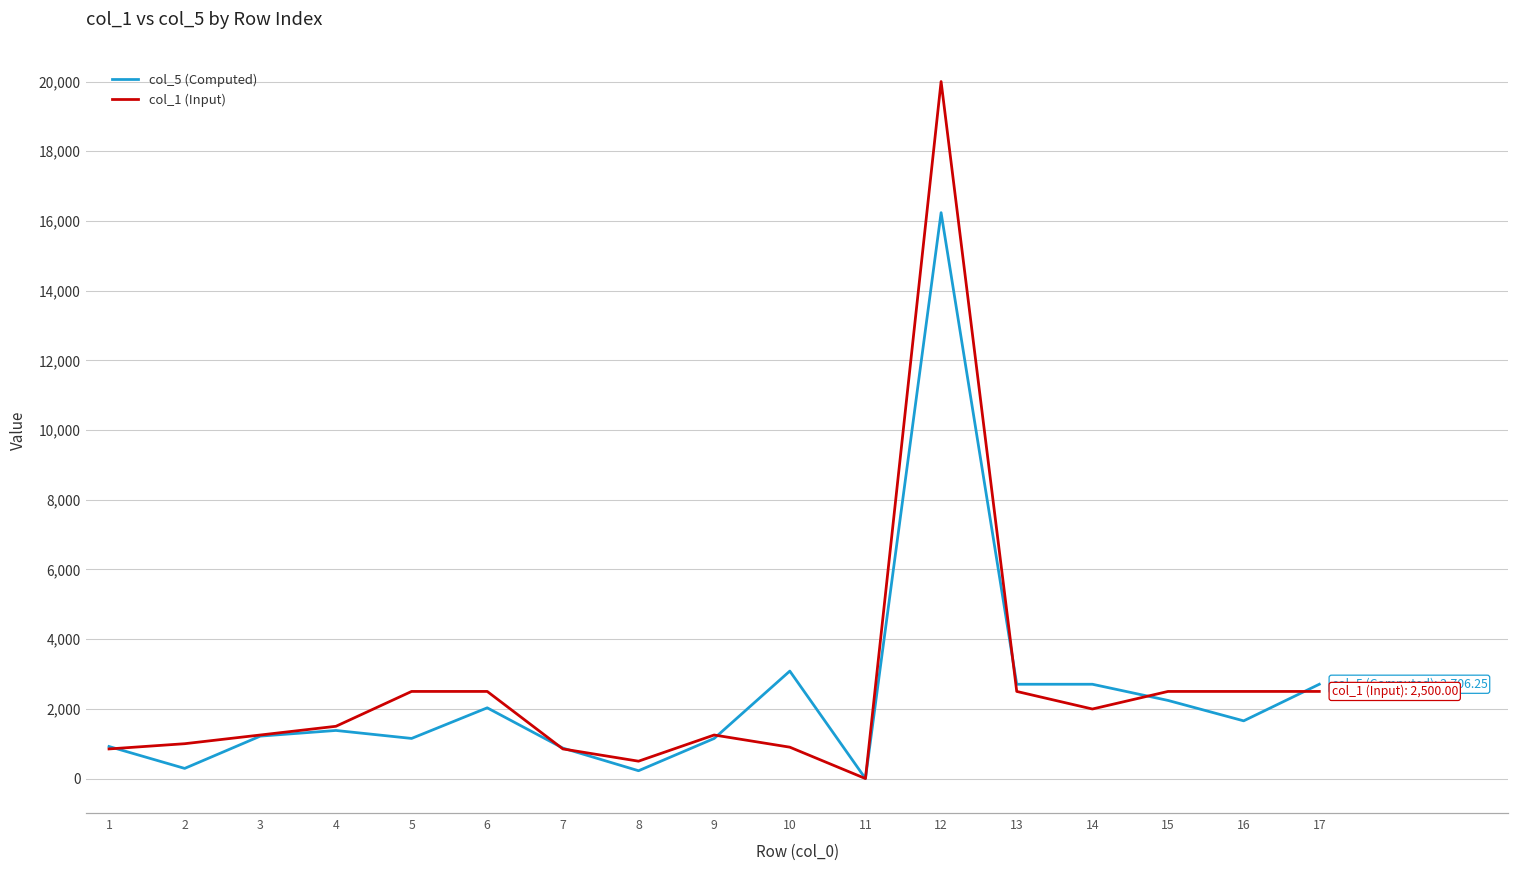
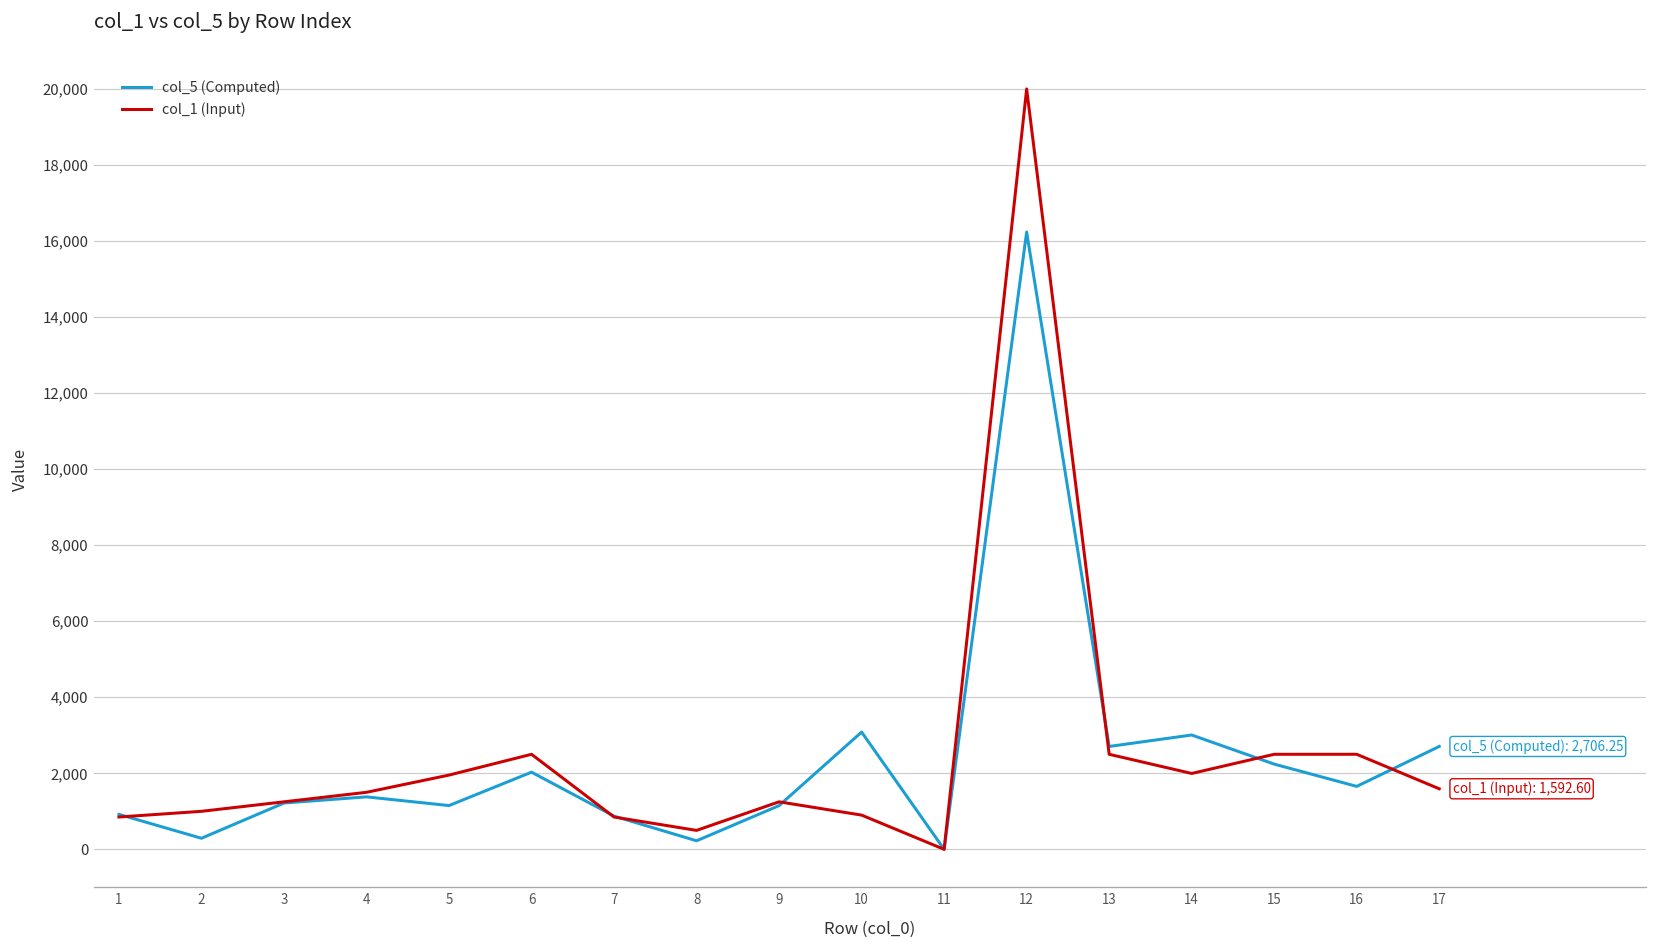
  {
    "col_5 (Computed)": {
      "2": "300",
      "4": "1,400",
      "5": "1,200",
      "6": "2,000",
      "8": "200",
      "9": "1,200",
      "10": "3,100",
      "12": "16,200",
      "13": "2,700",
-     "14": "2,700",
+     "14": "3,000",
      "15": "2,200",
      "16": "1,700"
    },
    "col_1 (Input)": {
-     "5": "2,500",
-     "17": "2,500.00"
+     "5": "2,000",
+     "17": "1,592.60"
    }
  }
